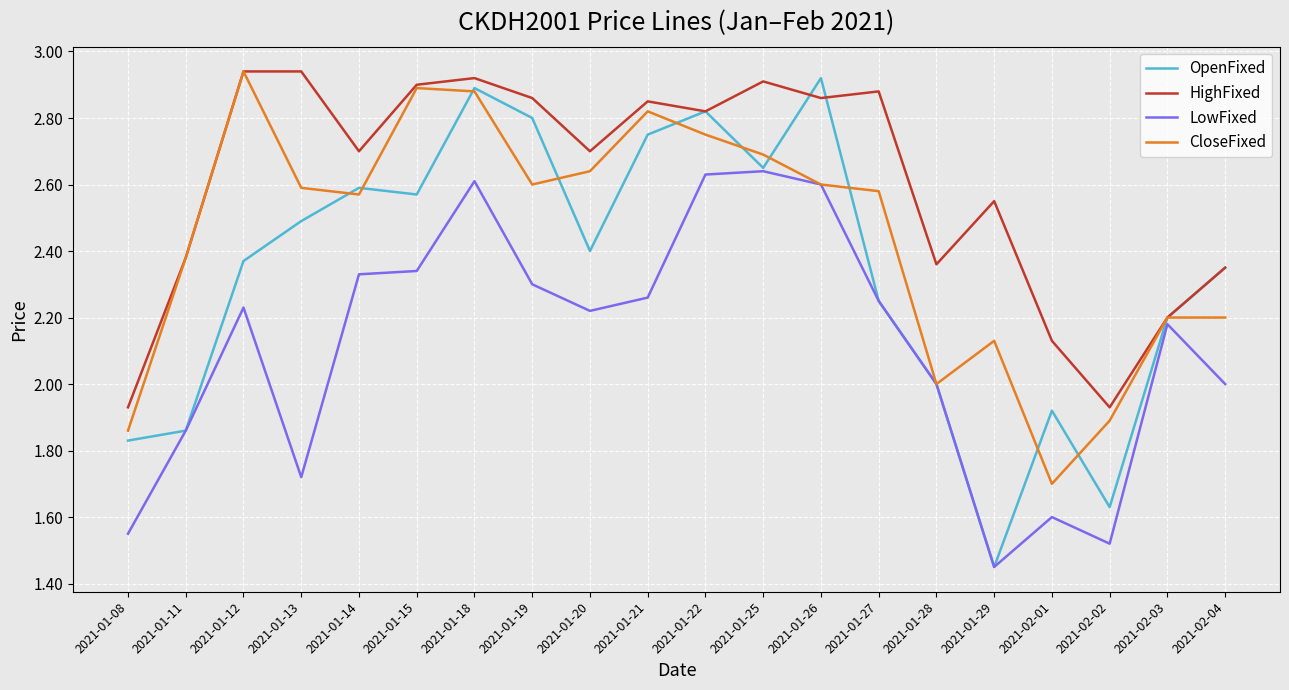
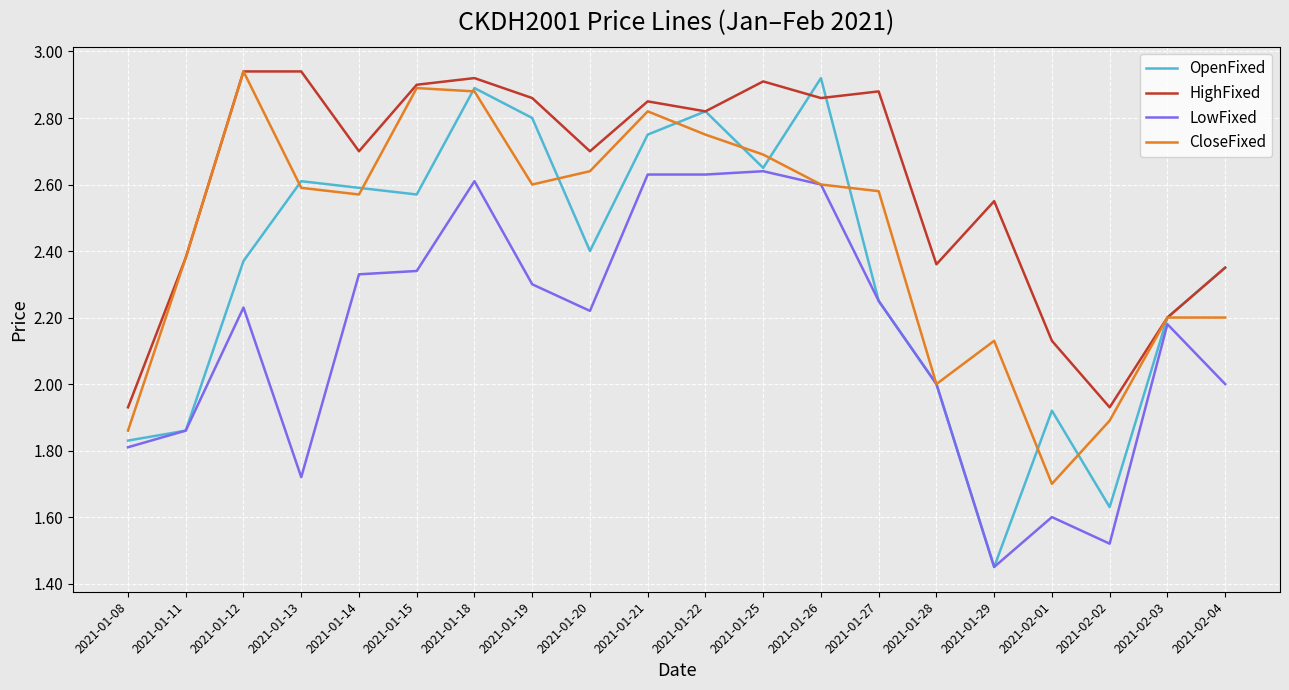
  {
    "OpenFixed": {
      "2021-01-08": 1.83,
      "2021-01-12": 2.37,
-     "2021-01-13": 2.49,
+     "2021-01-13": 2.61,
      "2021-01-14": 2.59,
      "2021-01-15": 2.57,
      "2021-01-18": 2.89,
      "2021-01-19": 2.80,
      "2021-01-20": 2.40,
      "2021-01-21": 2.75,
      "2021-01-25": 2.65,
      "2021-01-26": 2.92,
      "2021-02-01": 1.92,
      "2021-02-02": 1.63
    },
    "HighFixed": {
      "2021-01-08": 1.93,
      "2021-01-13": 2.94,
      "2021-01-14": 2.70,
      "2021-01-15": 2.90,
      "2021-01-18": 2.92,
      "2021-01-19": 2.86,
      "2021-01-20": 2.70,
      "2021-01-21": 2.85,
      "2021-01-25": 2.91,
      "2021-01-26": 2.86,
      "2021-01-27": 2.88,
      "2021-01-28": 2.36,
      "2021-01-29": 2.55,
      "2021-02-01": 2.13,
      "2021-02-02": 1.93
    },
    "LowFixed": {
-     "2021-01-08": 1.55,
+     "2021-01-08": 1.81,
      "2021-01-12": 2.23,
      "2021-01-13": 1.72,
      "2021-01-14": 2.33,
      "2021-01-15": 2.34,
      "2021-01-18": 2.61,
      "2021-01-19": 2.30,
      "2021-01-20": 2.22,
-     "2021-01-21": 2.26,
+     "2021-01-21": 2.63,
      "2021-01-22": 2.63,
      "2021-01-25": 2.64,
      "2021-02-01": 1.60,
      "2021-02-02": 1.52,
      "2021-02-03": 2.18,
      "2021-02-04": 2.00
    },
    "CloseFixed": {
      "2021-01-08": 1.86,
      "2021-01-13": 2.59,
      "2021-01-14": 2.57,
      "2021-01-15": 2.89,
      "2021-01-18": 2.88,
      "2021-01-19": 2.60,
      "2021-01-20": 2.64,
      "2021-01-21": 2.82,
      "2021-01-22": 2.75,
      "2021-01-25": 2.69,
      "2021-01-27": 2.58,
      "2021-01-29": 2.13,
      "2021-02-01": 1.70,
      "2021-02-02": 1.89,
      "2021-02-04": 2.20
    }
  }
